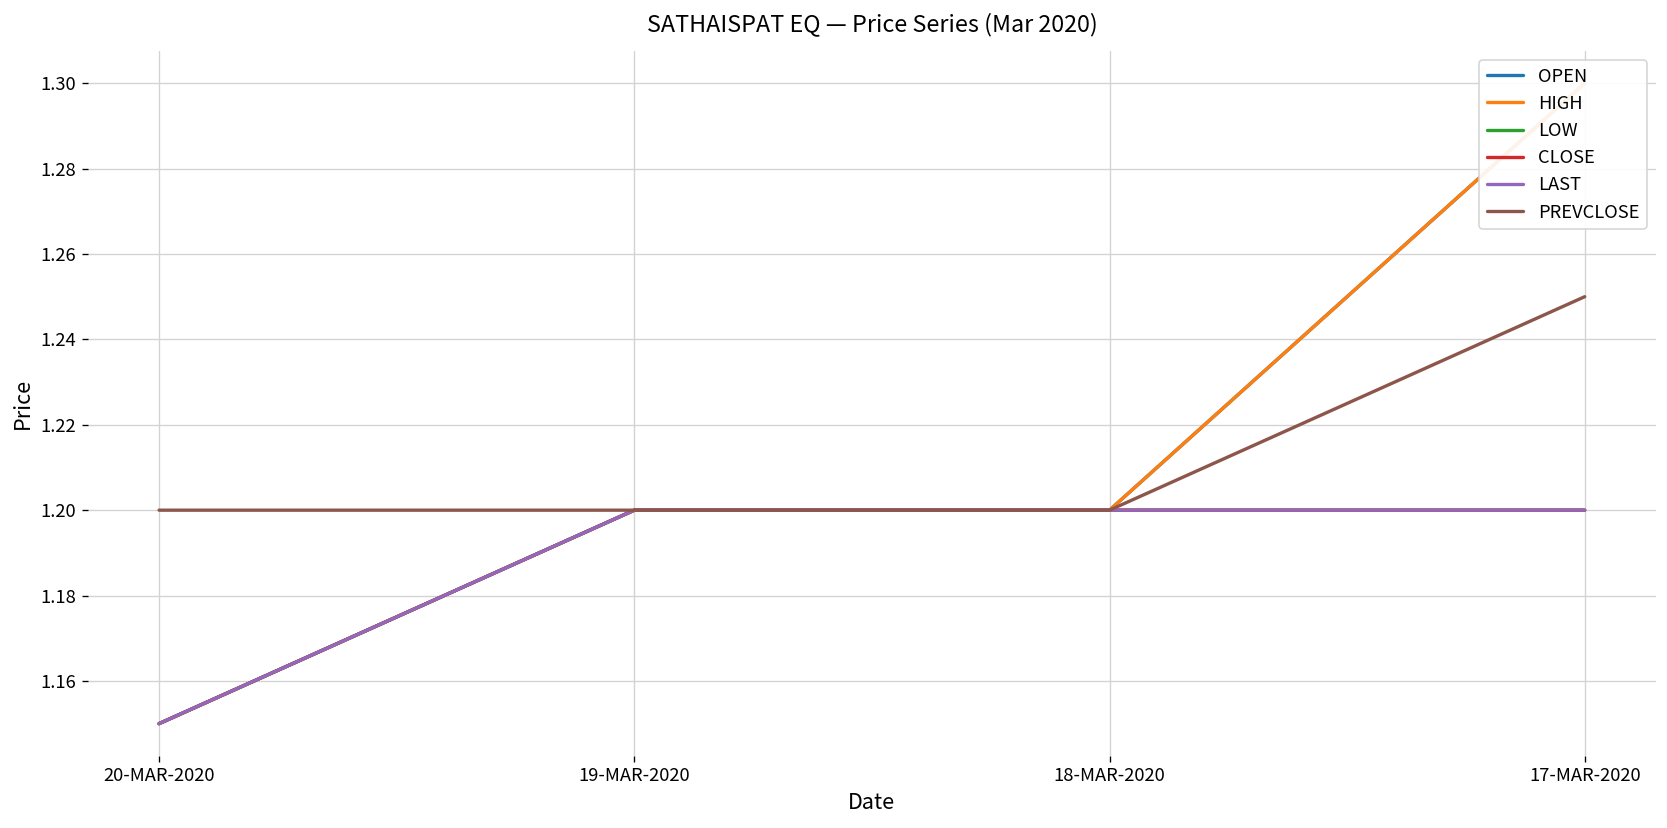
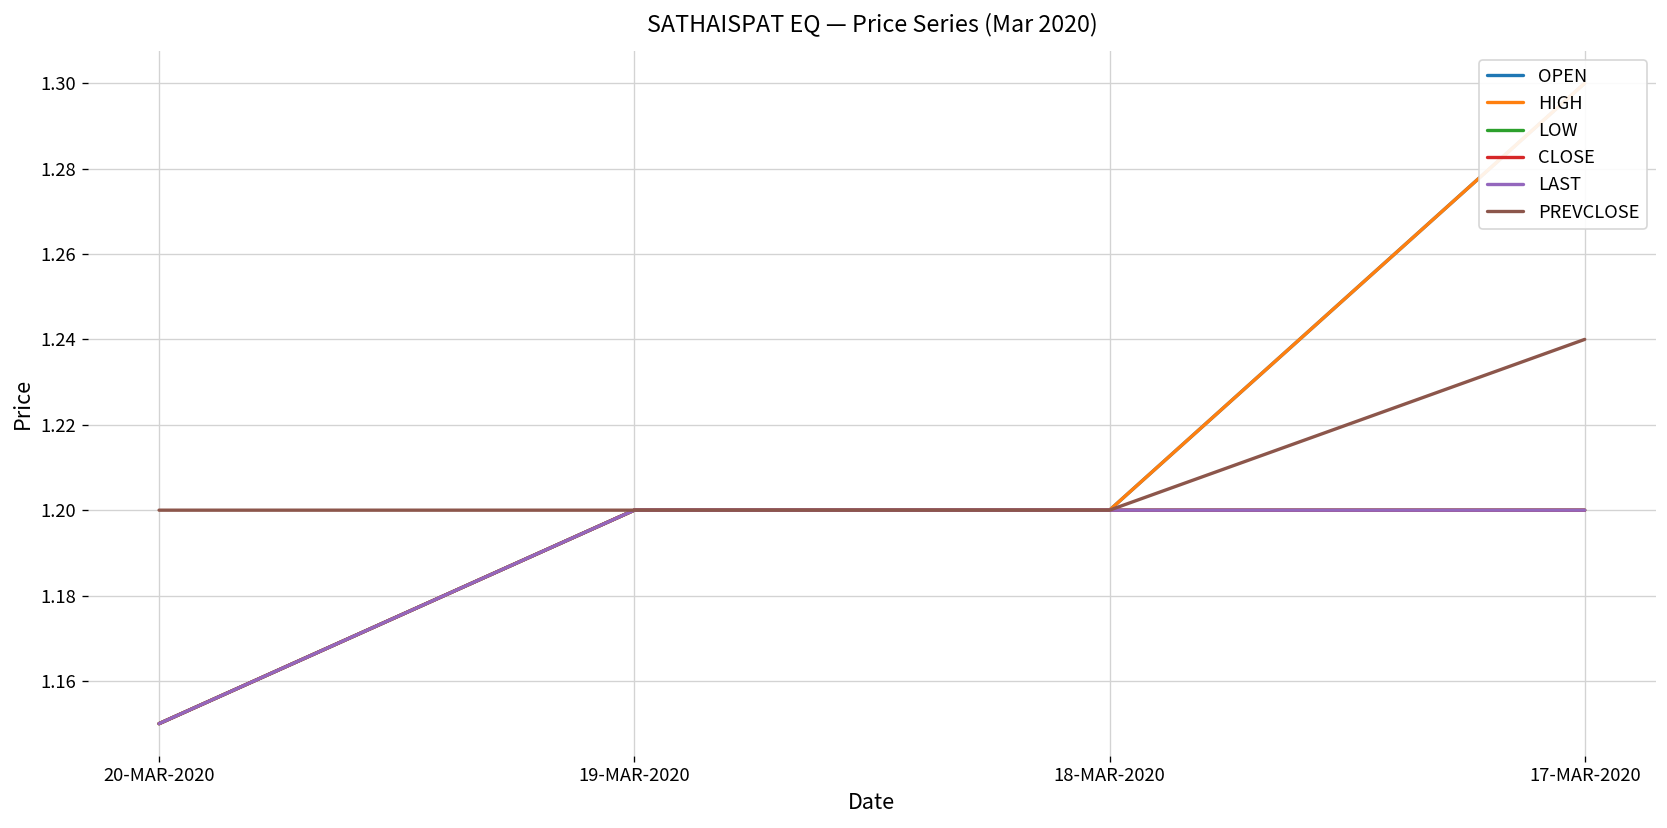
  {
    "LAST": {
      "17-MAR-2020": 1.20
    },
    "PREVCLOSE": {
      "20-MAR-2020": 1.20,
-     "17-MAR-2020": 1.25
+     "17-MAR-2020": 1.24
    }
  }
